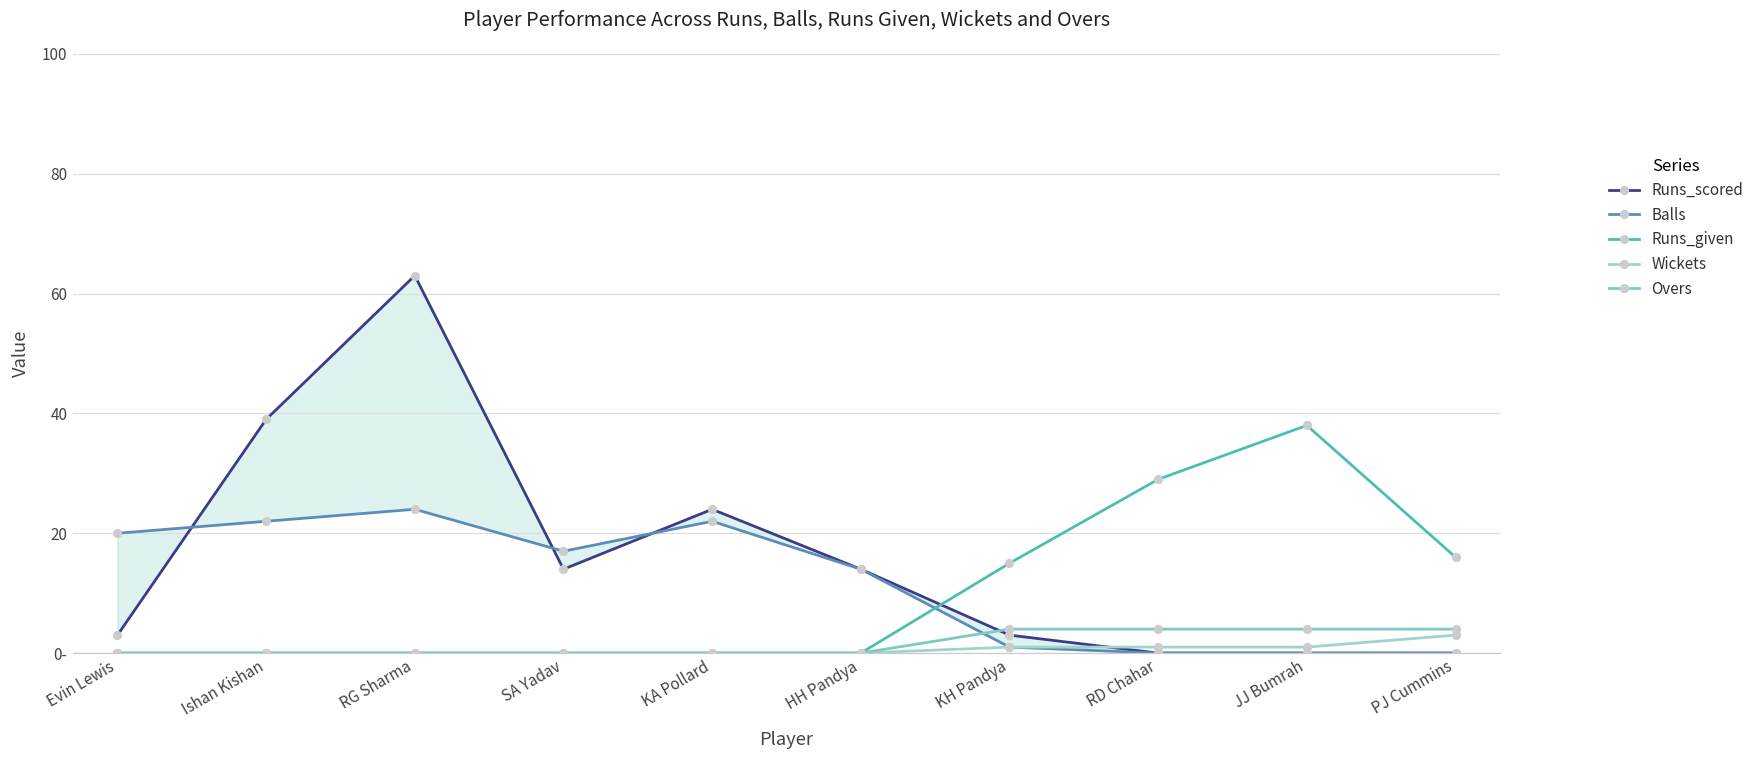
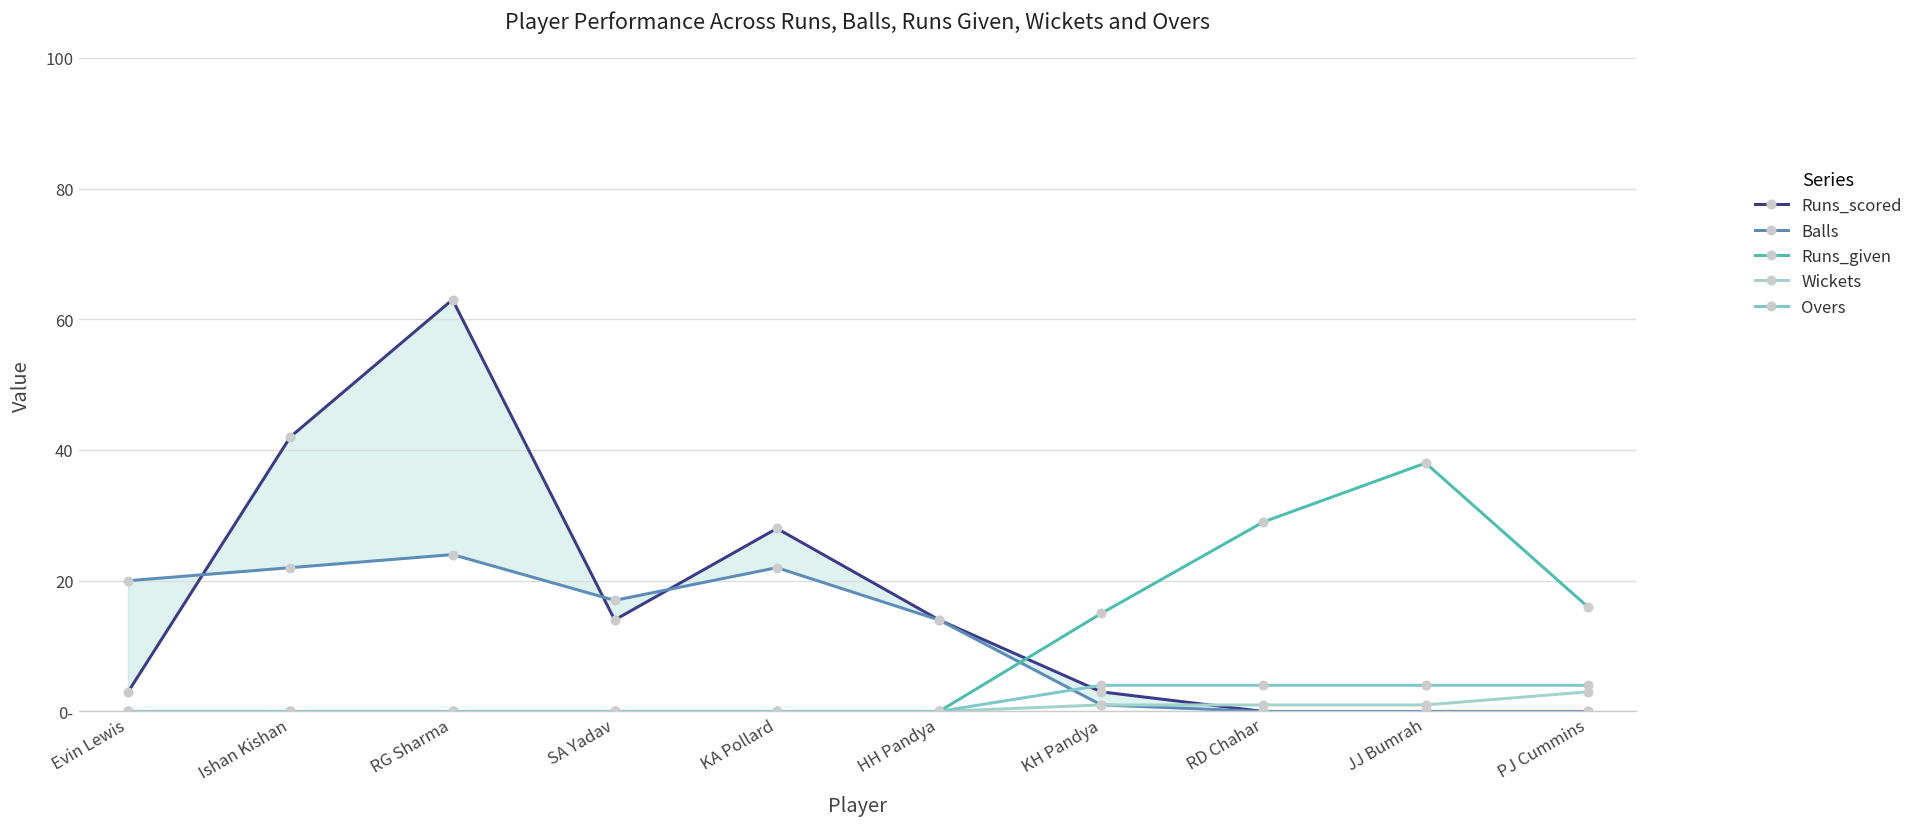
  {
    "Runs_scored": {
      "Evin Lewis": 3,
-     "Ishan Kishan": 39,
+     "Ishan Kishan": 42,
      "SA Yadav": 14,
-     "KA Pollard": 24
+     "KA Pollard": 28
    }
  }
